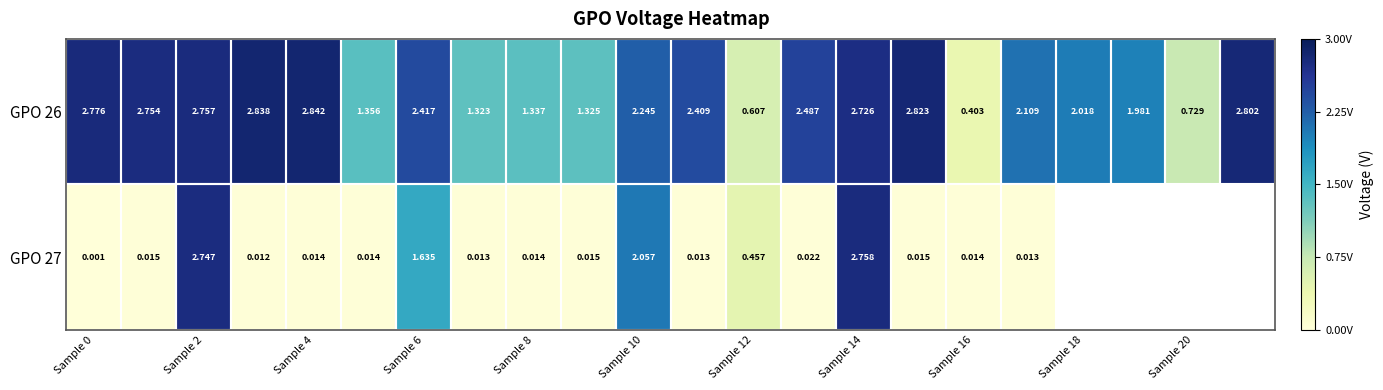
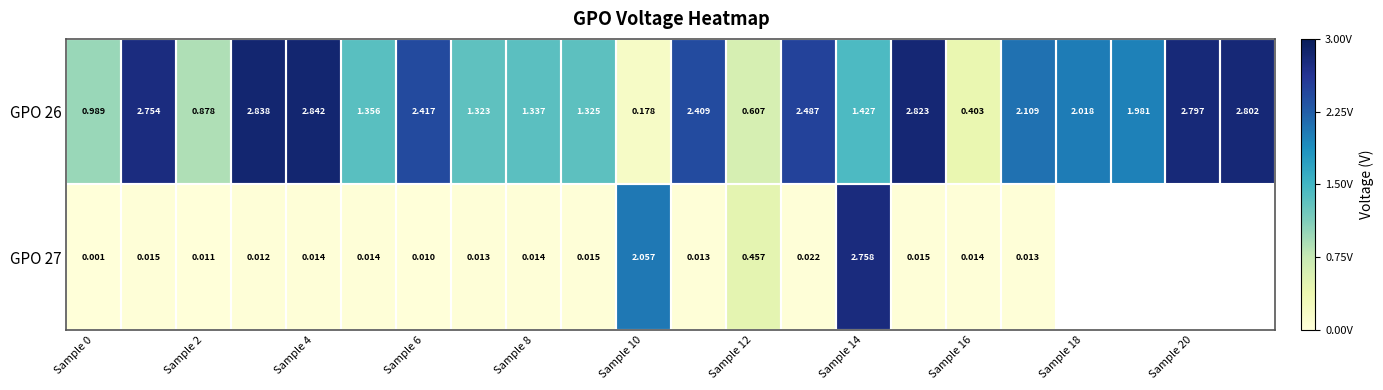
  {
    "GPO 26": {
-     "Sample 0": 2.776,
-     "Sample 2": 2.757,
+     "Sample 0": 0.989,
+     "Sample 2": 0.878,
      "Sample 4": 2.842,
      "Sample 6": 2.417,
      "Sample 8": 1.337,
-     "Sample 10": 2.245,
+     "Sample 10": 0.178,
      "Sample 12": 0.607,
-     "Sample 14": 2.726,
+     "Sample 14": 1.427,
      "Sample 16": 0.403,
      "Sample 18": 2.018,
-     "Sample 20": 0.729
+     "Sample 20": 2.797
    },
    "GPO 27": {
      "Sample 0": 0.001,
-     "Sample 2": 2.747,
+     "Sample 2": 0.011,
      "Sample 4": 0.014,
-     "Sample 6": 1.635,
+     "Sample 6": 0.010,
      "Sample 8": 0.014,
      "Sample 10": 2.057,
      "Sample 12": 0.457,
      "Sample 14": 2.758,
      "Sample 16": 0.014
    }
  }
